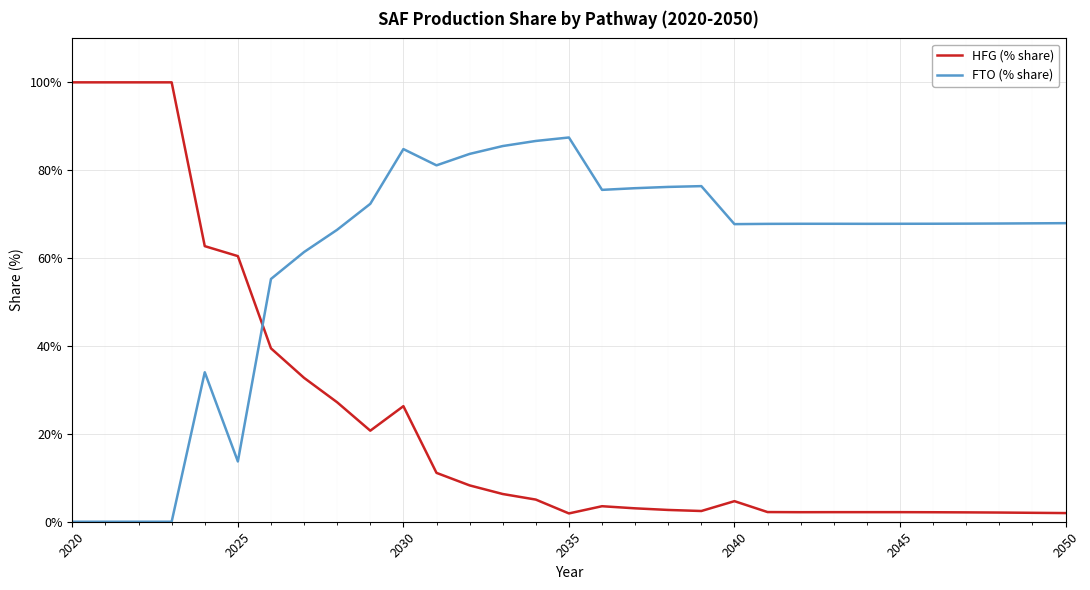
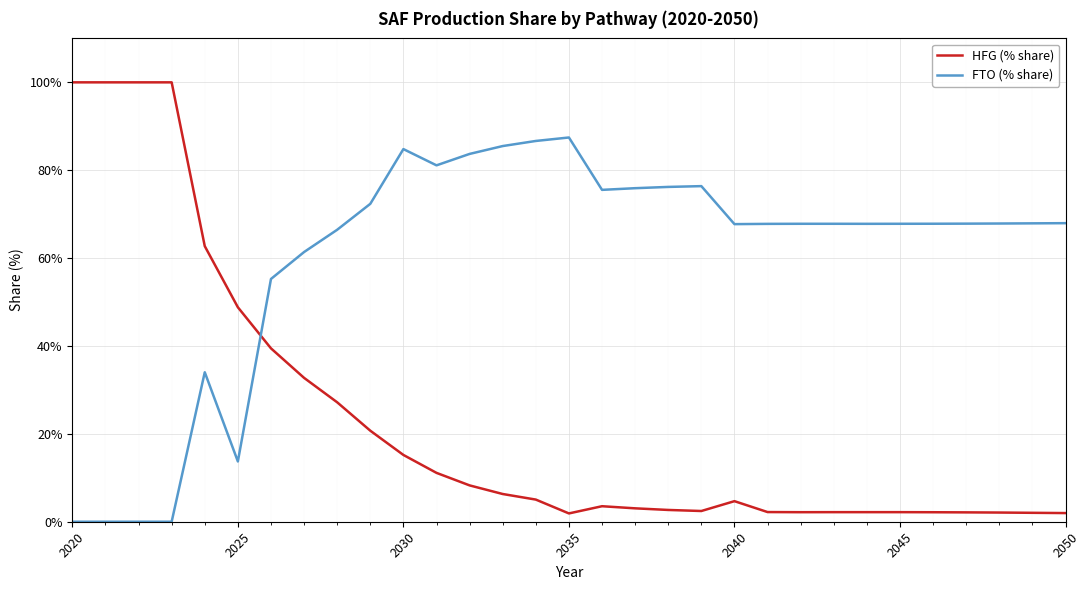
  {
    "HFG (% share)": {
      "2020": "100%",
-     "2025": "60%",
-     "2030": "26%",
+     "2025": "49%",
+     "2030": "15%",
      "2035": "2%",
      "2040": "5%",
      "2045": "2%",
      "2050": "2%"
    },
    "FTO (% share)": {
      "2020": "0%",
      "2025": "14%",
      "2030": "85%",
      "2035": "87%",
      "2040": "68%",
      "2045": "68%",
      "2050": "68%"
    }
  }
